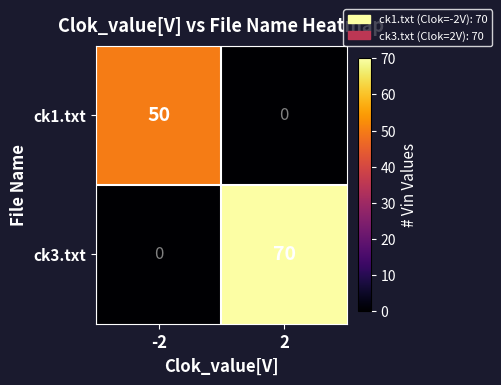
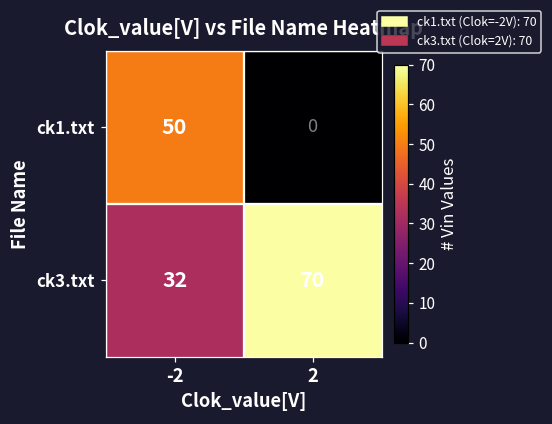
  {
    "ck1.txt": {
      "-2": 50,
      "2": 0
    },
    "ck3.txt": {
-     "-2": 0,
+     "-2": 32,
      "2": 70
    }
  }
